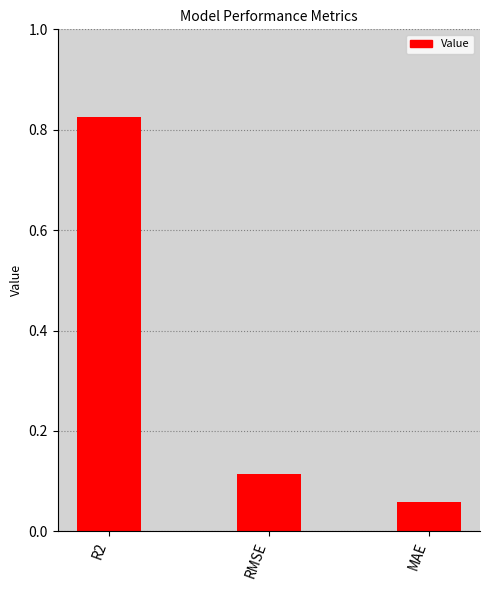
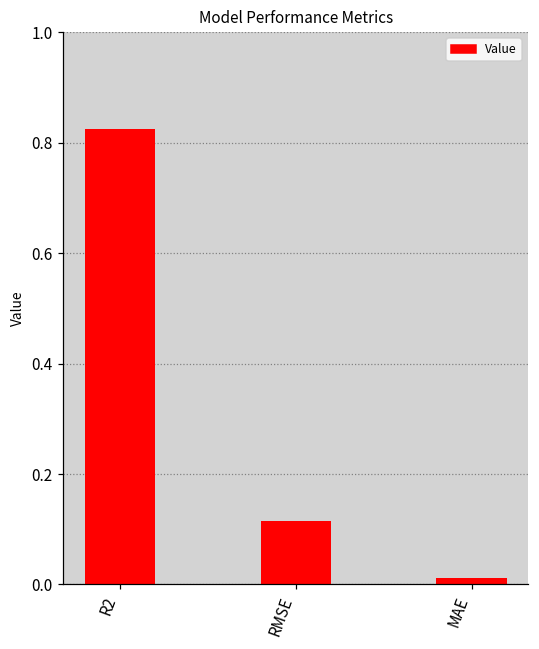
  {
    "R2": 0.83,
    "RMSE": 0.12,
-   "MAE": 0.06
+   "MAE": 0.01
  }
